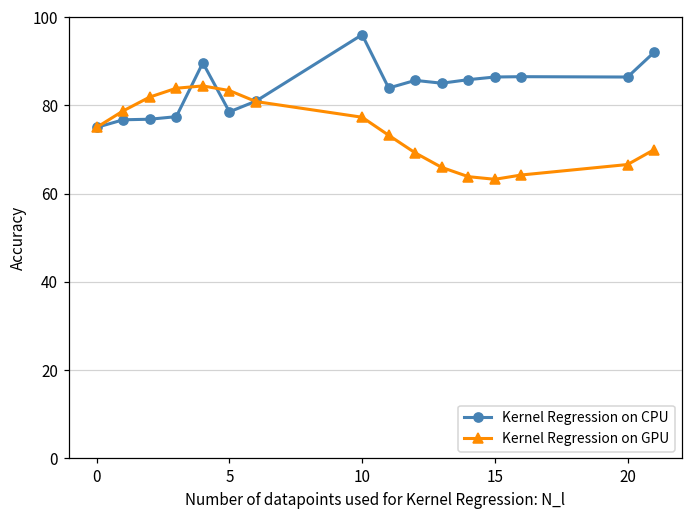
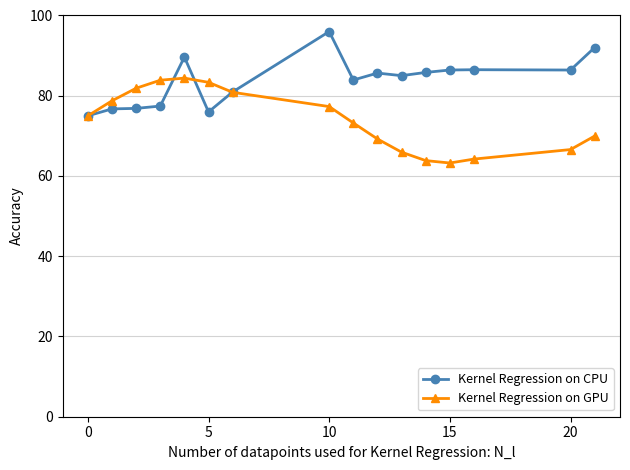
  {
    "Kernel Regression on CPU": {
-     "5": 79,
+     "5": 76,
      "10": 96,
      "15": 86,
      "20": 86
    },
    "Kernel Regression on GPU": {
      "5": 83,
      "10": 77,
      "15": 63,
      "20": 67
    }
  }
